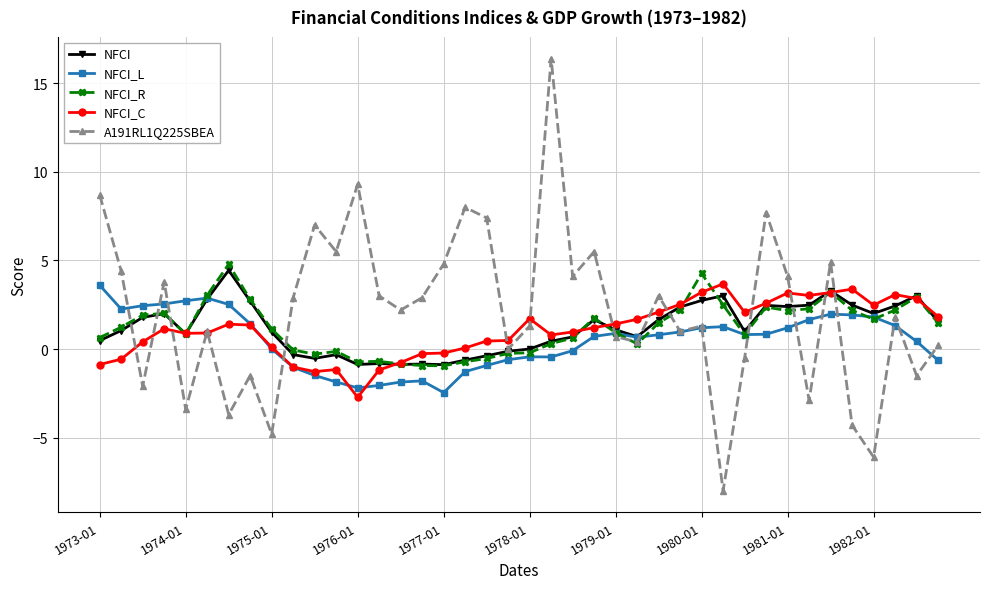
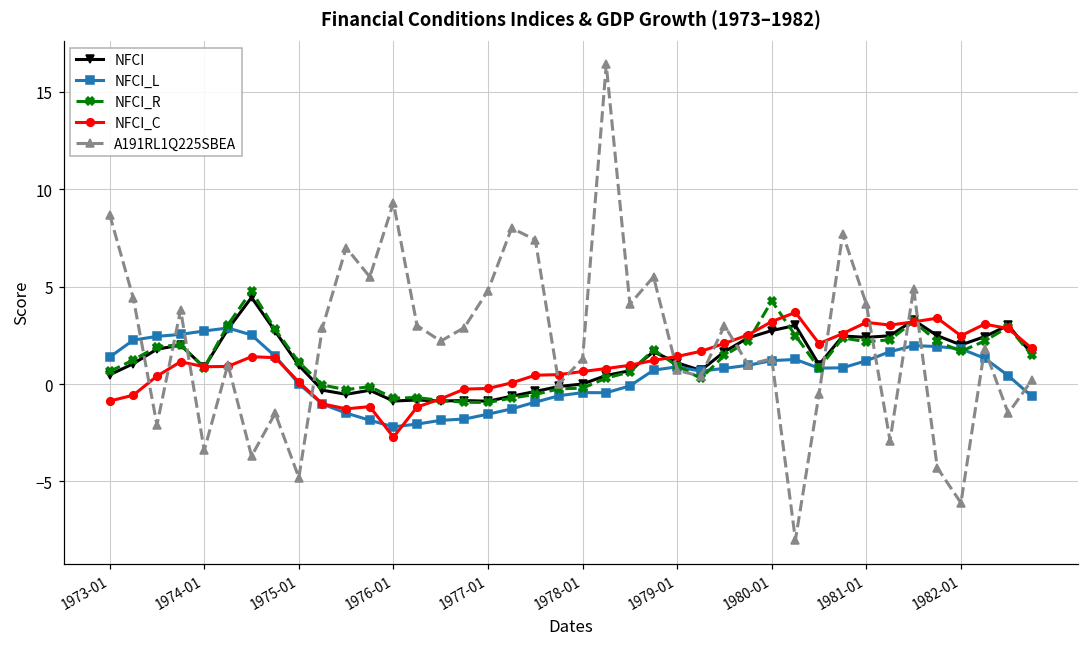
  {
    "NFCI": {
      "1973-01": 0.5,
      "1975-01": 1.0,
      "1976-01": -0.9,
      "1978-01": 0.0,
      "1979-01": 1.1,
      "1980-01": 2.7,
      "1981-01": 2.4,
      "1982-01": 2.0
    },
    "NFCI_L": {
-     "1973-01": 3.6,
+     "1973-01": 1.4,
      "1974-01": 2.7,
      "1976-01": -2.2,
-     "1977-01": -2.5,
+     "1977-01": -1.5,
      "1978-01": -0.4,
      "1981-01": 1.2
    },
    "NFCI_R": {
      "1973-01": 0.6,
      "1975-01": 1.1,
      "1976-01": -0.7,
      "1978-01": -0.2,
      "1980-01": 4.3,
      "1981-01": 2.2
    },
    "NFCI_C": {
      "1973-01": -0.9,
      "1976-01": -2.7,
      "1977-01": -0.2,
-     "1978-01": 1.7,
+     "1978-01": 0.6,
      "1979-01": 1.4,
      "1980-01": 3.2,
      "1981-01": 3.2,
      "1982-01": 2.5
    },
    "A191RL1Q225SBEA": {
      "1973-01": 8.7,
      "1974-01": -3.4,
      "1975-01": -4.8,
      "1976-01": 9.3,
      "1977-01": 4.8,
      "1978-01": 1.3,
      "1979-01": 0.7,
      "1981-01": 4.1,
      "1982-01": -6.1
    }
  }
